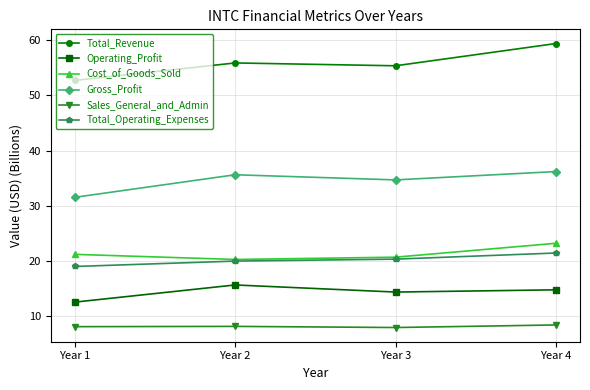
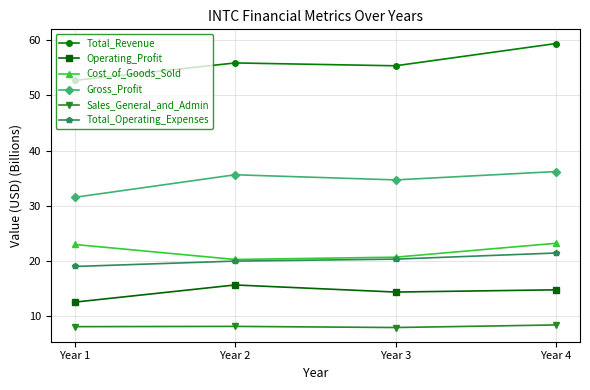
  {
    "Cost_of_Goods_Sold": {
-     "Year 1": 21,
+     "Year 1": 23,
      "Year 4": 23
    }
  }
